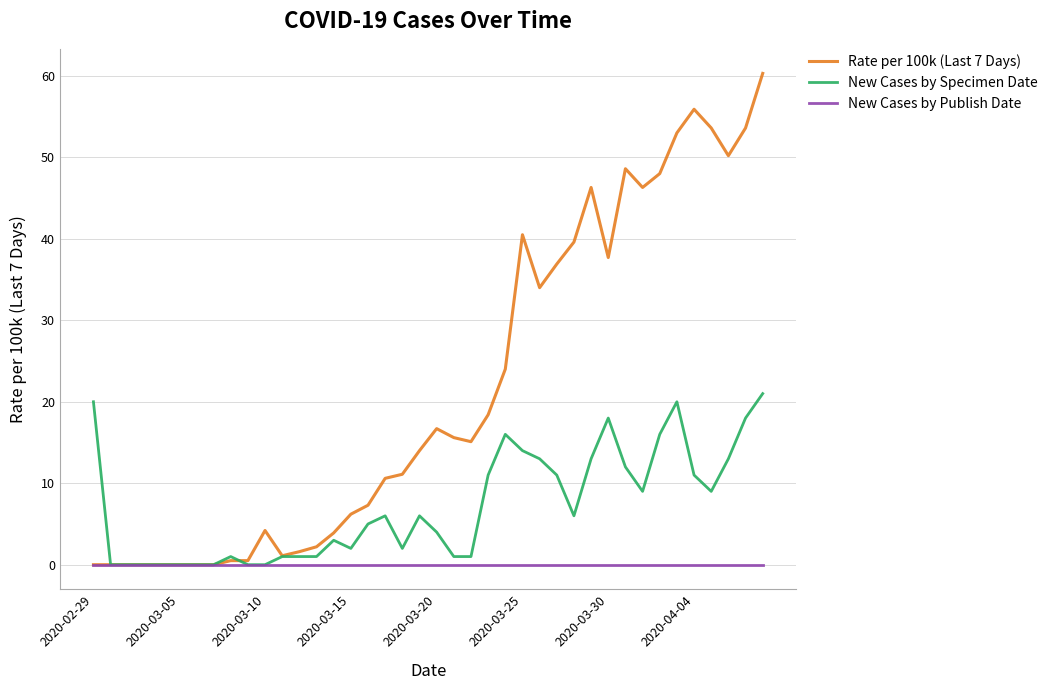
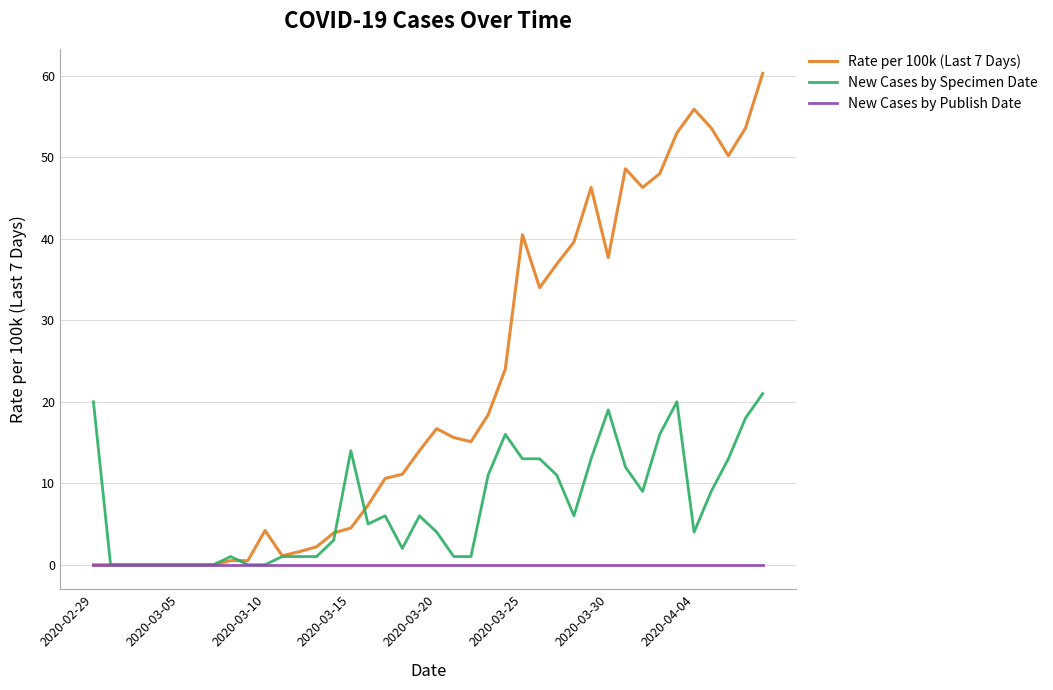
  {
    "Rate per 100k (Last 7 Days)": {
      "2020-03-10": 4,
-     "2020-03-15": 6,
+     "2020-03-15": 5,
      "2020-03-20": 17,
      "2020-03-25": 41,
      "2020-03-30": 38,
      "2020-04-04": 56
    },
    "New Cases by Specimen Date": {
      "2020-02-29": 20,
-     "2020-03-15": 2,
+     "2020-03-15": 14,
      "2020-03-20": 4,
-     "2020-03-25": 14,
-     "2020-03-30": 18,
-     "2020-04-04": 11
+     "2020-03-25": 13,
+     "2020-03-30": 19,
+     "2020-04-04": 4
    },
    "New Cases by Publish Date": {
      "2020-03-15": 0,
      "2020-03-20": 0,
      "2020-03-25": 0,
      "2020-03-30": 0,
      "2020-04-04": 0
    }
  }
